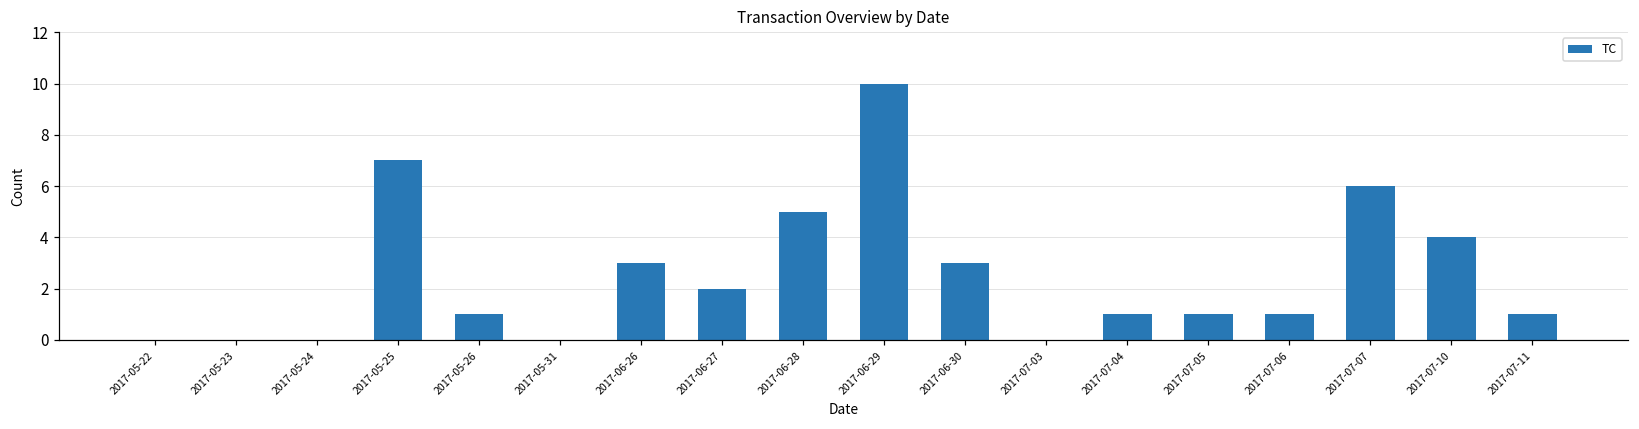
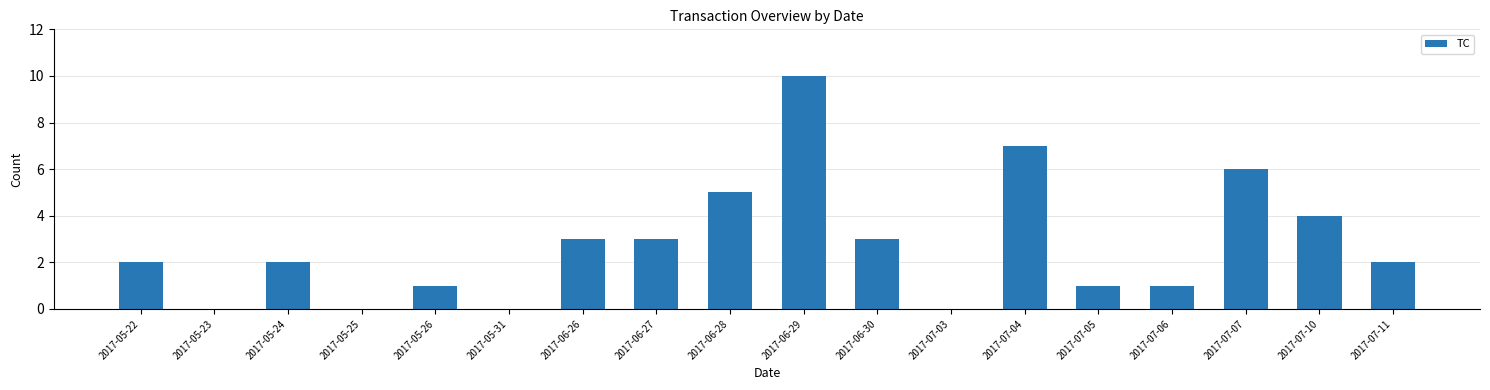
  {
-   "2017-05-22": 0,
+   "2017-05-22": 2,
    "2017-05-23": 0,
-   "2017-05-24": 0,
-   "2017-05-25": 7,
+   "2017-05-24": 2,
+   "2017-05-25": 0,
    "2017-05-26": 1,
    "2017-05-31": 0,
    "2017-06-26": 3,
-   "2017-06-27": 2,
+   "2017-06-27": 3,
    "2017-06-28": 5,
    "2017-06-29": 10,
    "2017-06-30": 3,
    "2017-07-03": 0,
-   "2017-07-04": 1,
+   "2017-07-04": 7,
    "2017-07-05": 1,
    "2017-07-06": 1,
    "2017-07-07": 6,
    "2017-07-10": 4,
-   "2017-07-11": 1
+   "2017-07-11": 2
  }
